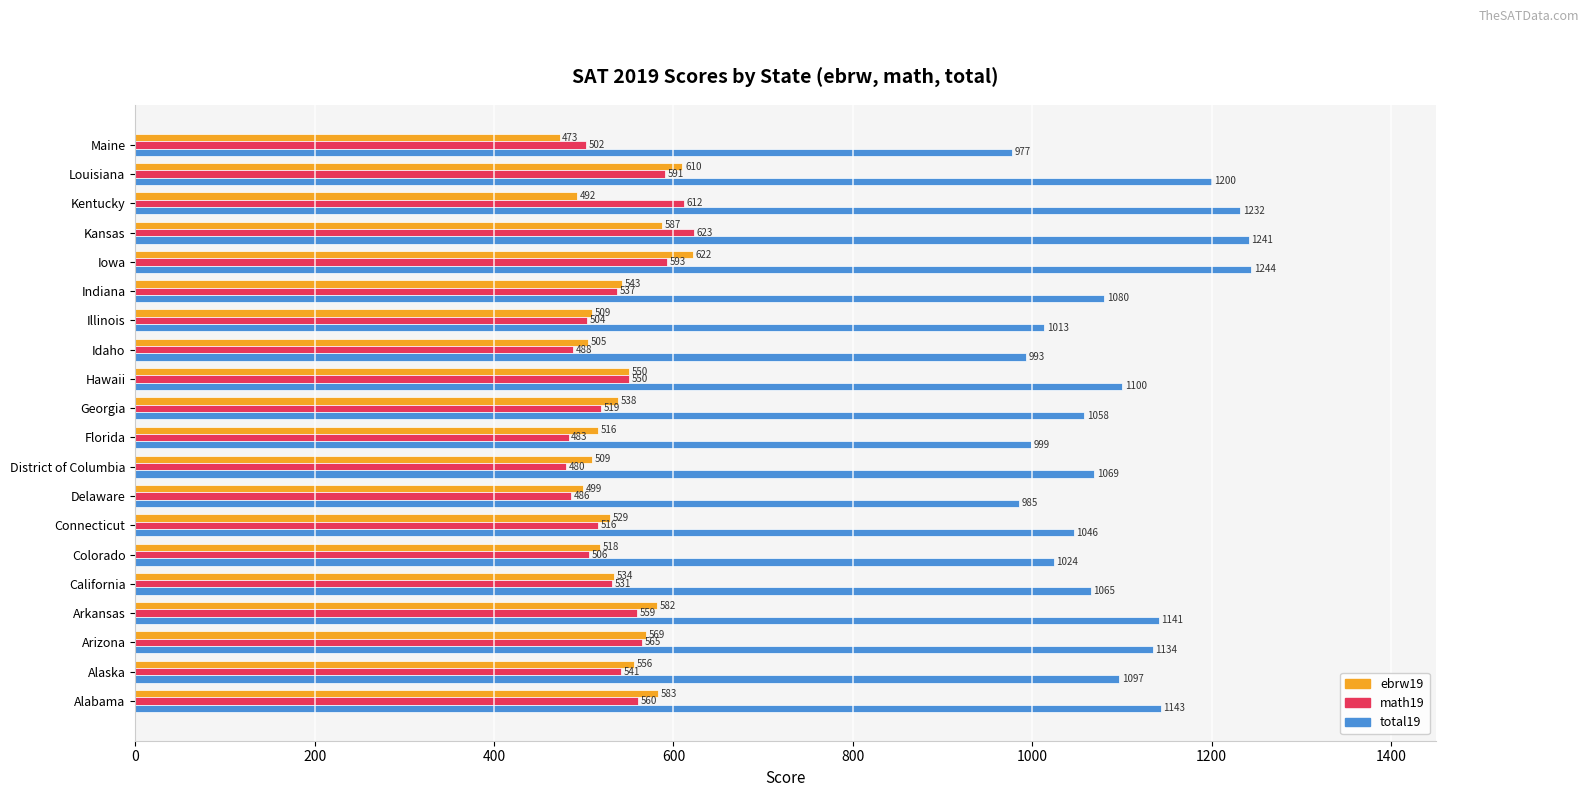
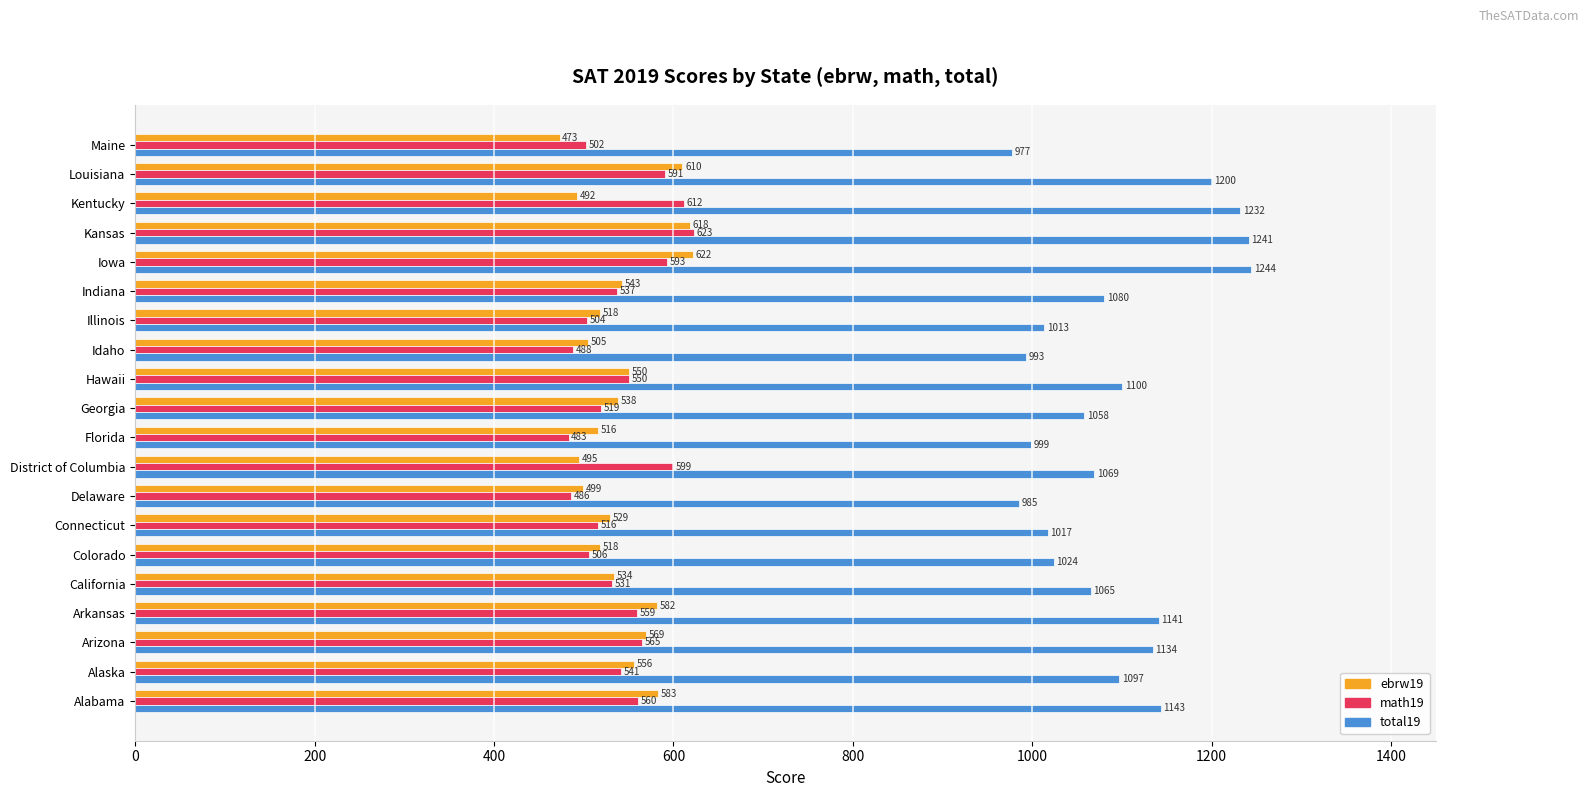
  {
    "ebrw19": {
      "Maine": 473,
      "Louisiana": 610,
      "Kentucky": 492,
-     "Kansas": 587,
+     "Kansas": 618,
      "Iowa": 622,
-     "Illinois": 509,
+     "Illinois": 518,
      "Idaho": 505,
      "Georgia": 538,
      "Florida": 516,
-     "District of Columbia": 509,
+     "District of Columbia": 495,
      "Delaware": 499,
      "Connecticut": 529,
      "Colorado": 518,
      "Arkansas": 582,
      "Alaska": 556,
      "Alabama": 583
    },
    "math19": {
      "Maine": 502,
      "Louisiana": 591,
      "Kentucky": 612,
      "Kansas": 623,
      "Iowa": 593,
      "Idaho": 488,
      "Georgia": 519,
      "Florida": 483,
-     "District of Columbia": 480,
+     "District of Columbia": 599,
      "Delaware": 486,
      "Connecticut": 516,
      "Colorado": 506,
      "Arkansas": 559,
      "Alaska": 541,
      "Alabama": 560
    },
    "total19": {
      "Maine": 977,
      "Louisiana": 1200,
      "Kentucky": 1232,
      "Kansas": 1241,
      "Iowa": 1244,
      "Indiana": 1080,
      "Illinois": 1013,
      "Idaho": 993,
      "Hawaii": 1100,
      "Georgia": 1058,
      "Florida": 999,
      "District of Columbia": 1069,
      "Delaware": 985,
-     "Connecticut": 1046,
+     "Connecticut": 1017,
      "Colorado": 1024,
      "California": 1065,
      "Arkansas": 1141,
      "Arizona": 1134,
      "Alaska": 1097,
      "Alabama": 1143
    }
  }
